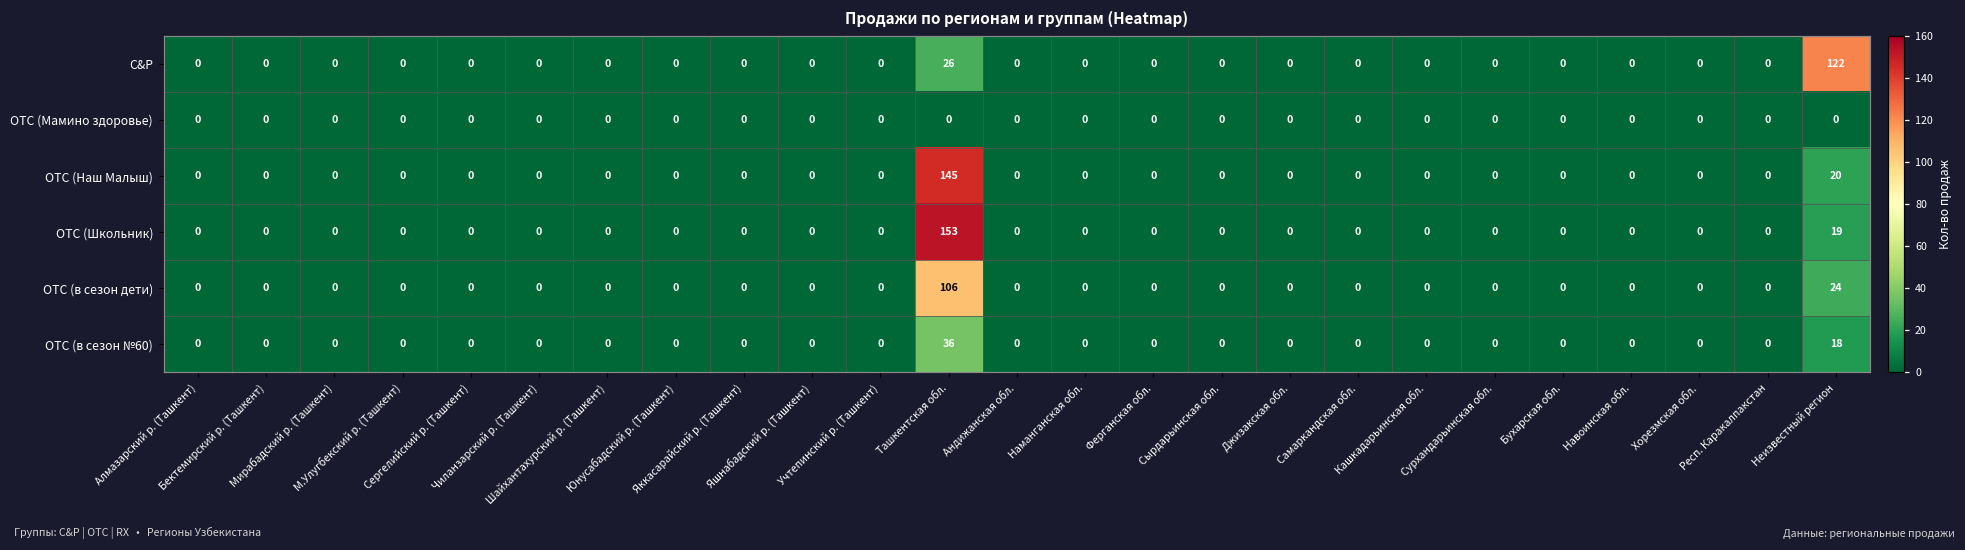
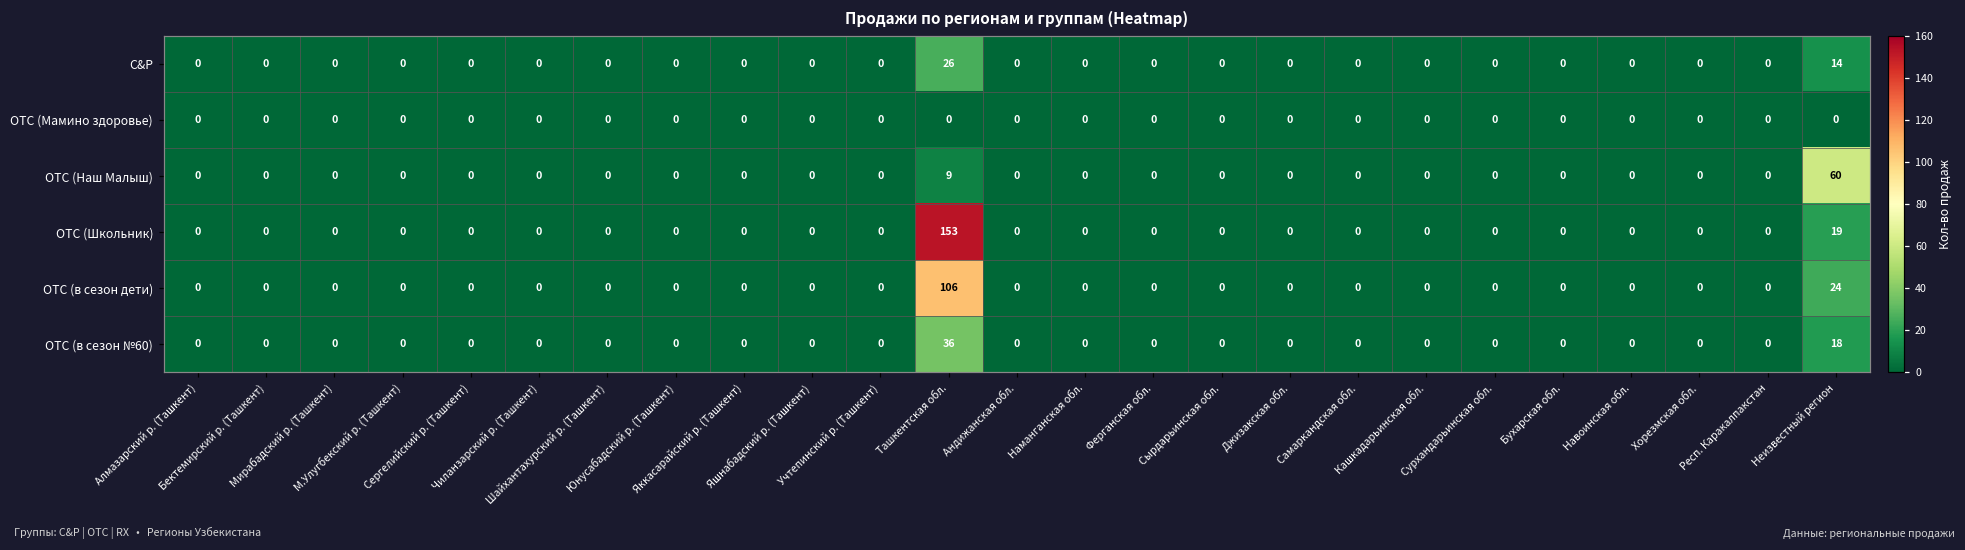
  {
    "C&P": {
      "Алмазарский р. (Ташкент)": 0,
      "Бектемирский р. (Ташкент)": 0,
      "Мирабадский р. (Ташкент)": 0,
      "М.Улугбекский р. (Ташкент)": 0,
      "Сергелийский р. (Ташкент)": 0,
      "Чиланзарский р. (Ташкент)": 0,
      "Шайхантахурский р. (Ташкент)": 0,
      "Юнусабадский р. (Ташкент)": 0,
      "Яккасарайский р. (Ташкент)": 0,
      "Яшнабадский р. (Ташкент)": 0,
      "Учтепинский р. (Ташкент)": 0,
      "Ташкентская обл.": 26,
      "Андижанская обл.": 0,
      "Наманганская обл.": 0,
      "Ферганская обл.": 0,
      "Сырдарьинская обл.": 0,
      "Джизакская обл.": 0,
      "Самаркандская обл.": 0,
      "Кашкадарьинская обл.": 0,
      "Сурхандарьинская обл.": 0,
      "Бухарская обл.": 0,
      "Навоинская обл.": 0,
      "Хорезмская обл.": 0,
      "Респ. Каракалпакстан": 0,
-     "Неизвестный регион": 122
+     "Неизвестный регион": 14
    },
    "OTC (Мамино здоровье)": {
      "Алмазарский р. (Ташкент)": 0,
      "Бектемирский р. (Ташкент)": 0,
      "Мирабадский р. (Ташкент)": 0,
      "М.Улугбекский р. (Ташкент)": 0,
      "Сергелийский р. (Ташкент)": 0,
      "Чиланзарский р. (Ташкент)": 0,
      "Шайхантахурский р. (Ташкент)": 0,
      "Юнусабадский р. (Ташкент)": 0,
      "Яккасарайский р. (Ташкент)": 0,
      "Яшнабадский р. (Ташкент)": 0,
      "Учтепинский р. (Ташкент)": 0,
      "Ташкентская обл.": 0,
      "Андижанская обл.": 0,
      "Наманганская обл.": 0,
      "Ферганская обл.": 0,
      "Сырдарьинская обл.": 0,
      "Джизакская обл.": 0,
      "Самаркандская обл.": 0,
      "Кашкадарьинская обл.": 0,
      "Сурхандарьинская обл.": 0,
      "Бухарская обл.": 0,
      "Навоинская обл.": 0,
      "Хорезмская обл.": 0,
      "Респ. Каракалпакстан": 0,
      "Неизвестный регион": 0
    },
    "OTC (Наш Малыш)": {
      "Алмазарский р. (Ташкент)": 0,
      "Бектемирский р. (Ташкент)": 0,
      "Мирабадский р. (Ташкент)": 0,
      "М.Улугбекский р. (Ташкент)": 0,
      "Сергелийский р. (Ташкент)": 0,
      "Чиланзарский р. (Ташкент)": 0,
      "Шайхантахурский р. (Ташкент)": 0,
      "Юнусабадский р. (Ташкент)": 0,
      "Яккасарайский р. (Ташкент)": 0,
      "Яшнабадский р. (Ташкент)": 0,
      "Учтепинский р. (Ташкент)": 0,
-     "Ташкентская обл.": 145,
+     "Ташкентская обл.": 9,
      "Андижанская обл.": 0,
      "Наманганская обл.": 0,
      "Ферганская обл.": 0,
      "Сырдарьинская обл.": 0,
      "Джизакская обл.": 0,
      "Самаркандская обл.": 0,
      "Кашкадарьинская обл.": 0,
      "Сурхандарьинская обл.": 0,
      "Бухарская обл.": 0,
      "Навоинская обл.": 0,
      "Хорезмская обл.": 0,
      "Респ. Каракалпакстан": 0,
-     "Неизвестный регион": 20
+     "Неизвестный регион": 60
    },
    "OTC (Школьник)": {
      "Алмазарский р. (Ташкент)": 0,
      "Бектемирский р. (Ташкент)": 0,
      "Мирабадский р. (Ташкент)": 0,
      "М.Улугбекский р. (Ташкент)": 0,
      "Сергелийский р. (Ташкент)": 0,
      "Чиланзарский р. (Ташкент)": 0,
      "Шайхантахурский р. (Ташкент)": 0,
      "Юнусабадский р. (Ташкент)": 0,
      "Яккасарайский р. (Ташкент)": 0,
      "Яшнабадский р. (Ташкент)": 0,
      "Учтепинский р. (Ташкент)": 0,
      "Ташкентская обл.": 153,
      "Андижанская обл.": 0,
      "Наманганская обл.": 0,
      "Ферганская обл.": 0,
      "Сырдарьинская обл.": 0,
      "Джизакская обл.": 0,
      "Самаркандская обл.": 0,
      "Кашкадарьинская обл.": 0,
      "Сурхандарьинская обл.": 0,
      "Бухарская обл.": 0,
      "Навоинская обл.": 0,
      "Хорезмская обл.": 0,
      "Респ. Каракалпакстан": 0,
      "Неизвестный регион": 19
    },
    "OTC (в сезон дети)": {
      "Алмазарский р. (Ташкент)": 0,
      "Бектемирский р. (Ташкент)": 0,
      "Мирабадский р. (Ташкент)": 0,
      "М.Улугбекский р. (Ташкент)": 0,
      "Сергелийский р. (Ташкент)": 0,
      "Чиланзарский р. (Ташкент)": 0,
      "Шайхантахурский р. (Ташкент)": 0,
      "Юнусабадский р. (Ташкент)": 0,
      "Яккасарайский р. (Ташкент)": 0,
      "Яшнабадский р. (Ташкент)": 0,
      "Учтепинский р. (Ташкент)": 0,
      "Ташкентская обл.": 106,
      "Андижанская обл.": 0,
      "Наманганская обл.": 0,
      "Ферганская обл.": 0,
      "Сырдарьинская обл.": 0,
      "Джизакская обл.": 0,
      "Самаркандская обл.": 0,
      "Кашкадарьинская обл.": 0,
      "Сурхандарьинская обл.": 0,
      "Бухарская обл.": 0,
      "Навоинская обл.": 0,
      "Хорезмская обл.": 0,
      "Респ. Каракалпакстан": 0,
      "Неизвестный регион": 24
    },
    "OTC (в сезон №60)": {
      "Алмазарский р. (Ташкент)": 0,
      "Бектемирский р. (Ташкент)": 0,
      "Мирабадский р. (Ташкент)": 0,
      "М.Улугбекский р. (Ташкент)": 0,
      "Сергелийский р. (Ташкент)": 0,
      "Чиланзарский р. (Ташкент)": 0,
      "Шайхантахурский р. (Ташкент)": 0,
      "Юнусабадский р. (Ташкент)": 0,
      "Яккасарайский р. (Ташкент)": 0,
      "Яшнабадский р. (Ташкент)": 0,
      "Учтепинский р. (Ташкент)": 0,
      "Ташкентская обл.": 36,
      "Андижанская обл.": 0,
      "Наманганская обл.": 0,
      "Ферганская обл.": 0,
      "Сырдарьинская обл.": 0,
      "Джизакская обл.": 0,
      "Самаркандская обл.": 0,
      "Кашкадарьинская обл.": 0,
      "Сурхандарьинская обл.": 0,
      "Бухарская обл.": 0,
      "Навоинская обл.": 0,
      "Хорезмская обл.": 0,
      "Респ. Каракалпакстан": 0,
      "Неизвестный регион": 18
    }
  }
